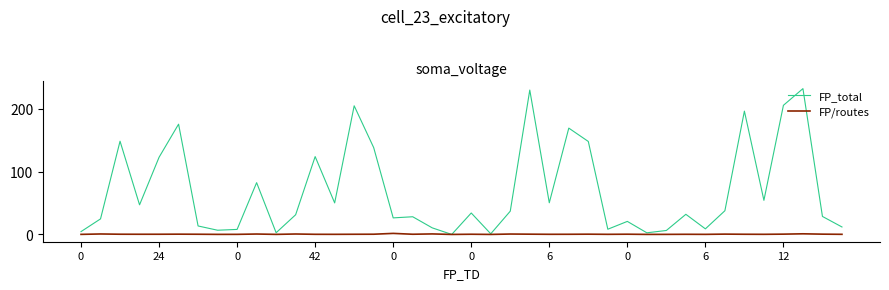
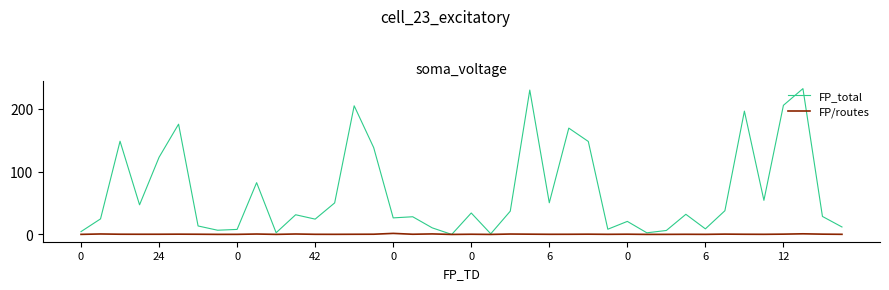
  {
    "FP_total": {
      "24": 120,
-     "42": 120,
+     "42": 20,
      "12": 210
    },
    "FP/routes": {
      "24": 0,
      "42": 0,
      "12": 0
    }
  }
